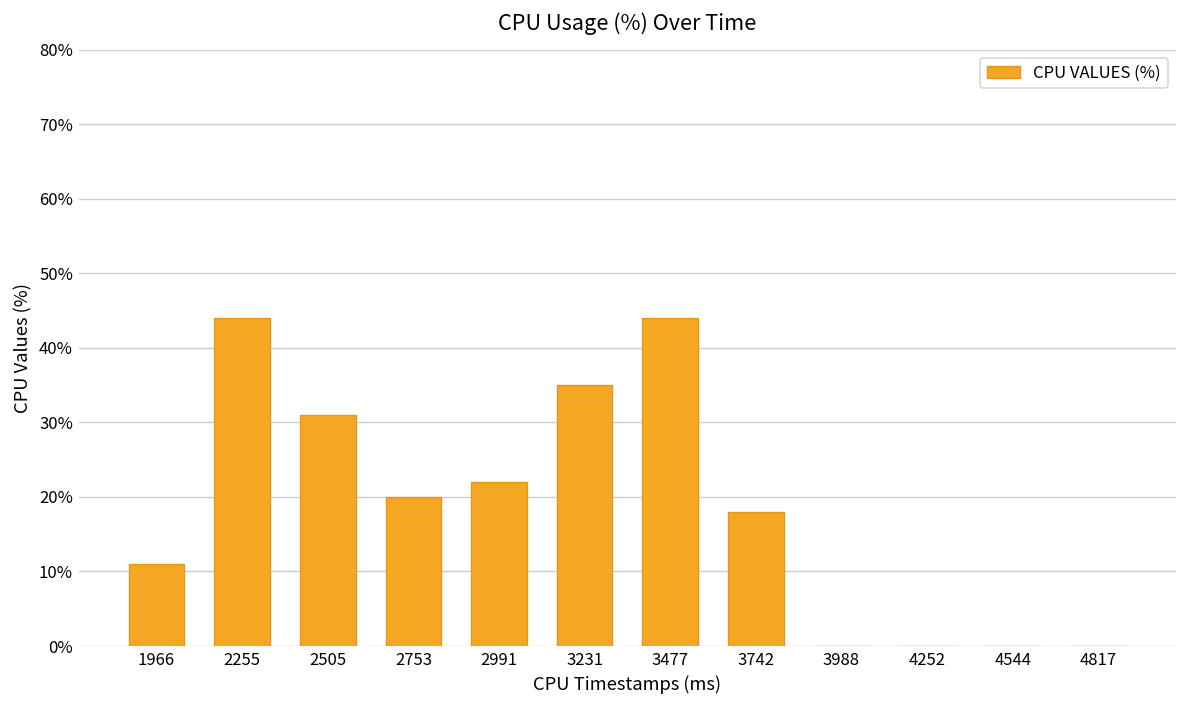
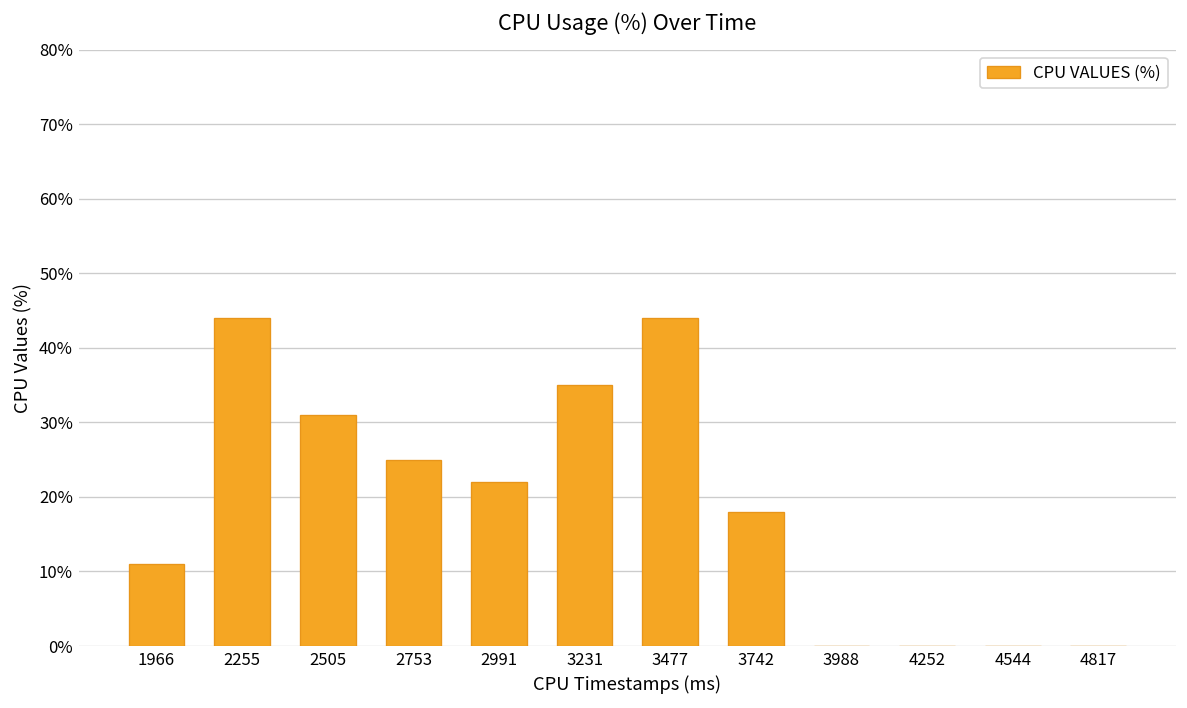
  {
    "1966": "11%",
    "2255": "44%",
    "2505": "31%",
-   "2753": "20%",
+   "2753": "25%",
    "2991": "22%",
    "3231": "35%",
    "3477": "44%",
    "3742": "18%",
    "3988": "0%",
    "4252": "0%",
    "4544": "0%",
    "4817": "0%"
  }
